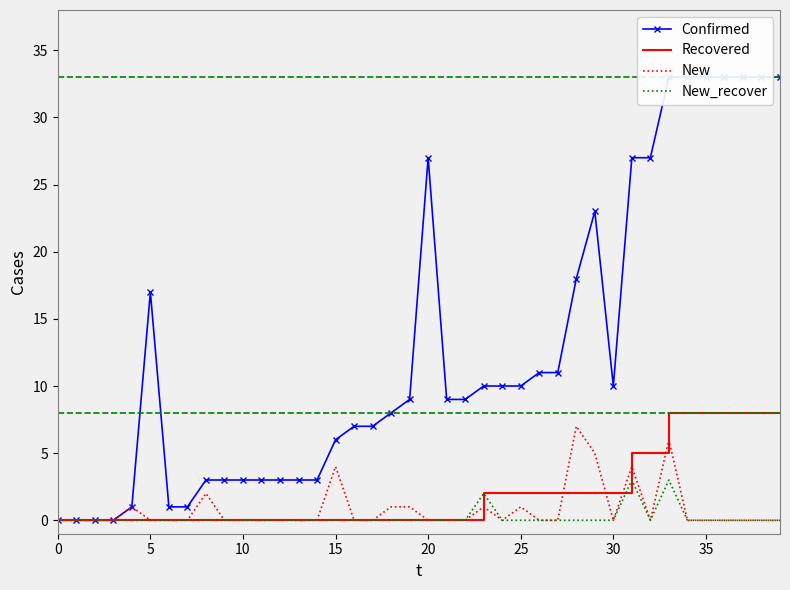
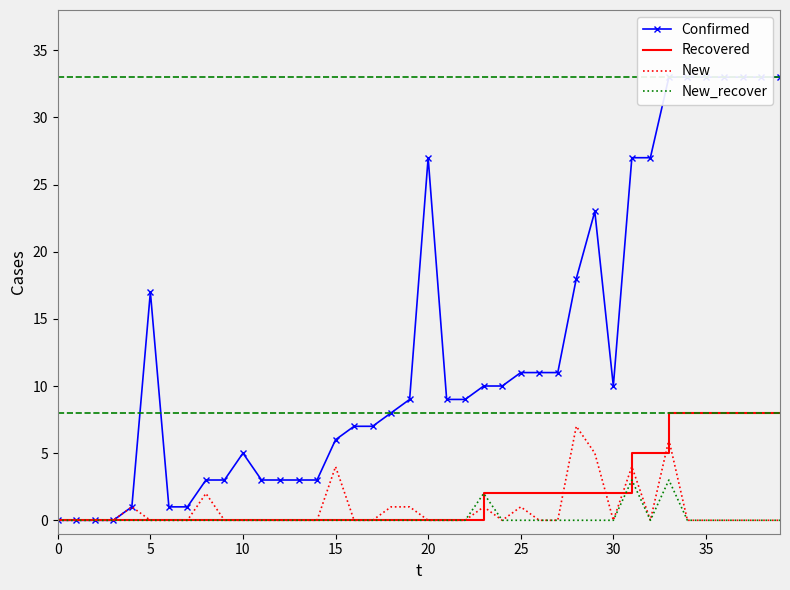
  {
    "Confirmed": {
      "5": 17,
-     "10": 3,
+     "10": 5,
      "15": 6,
      "20": 27,
-     "25": 10,
+     "25": 11,
      "30": 10
    },
    "New_recover": {
      "25": 0
    }
  }
